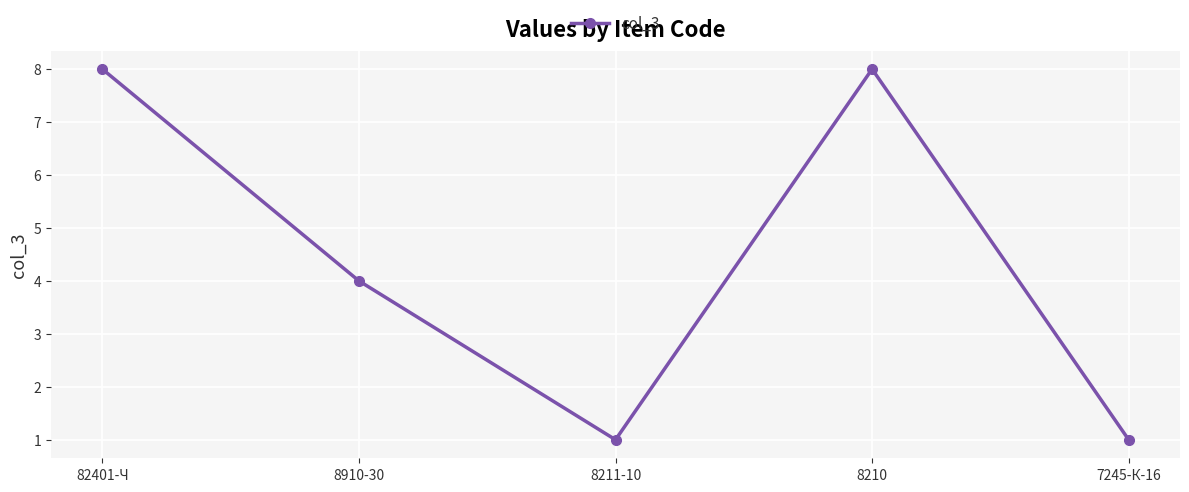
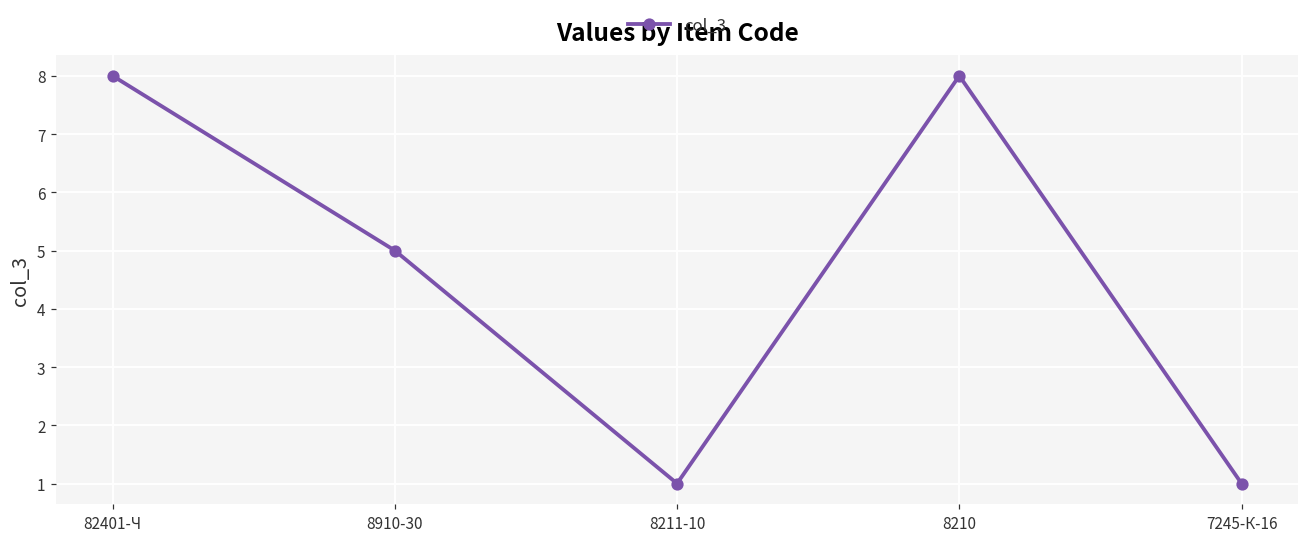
  {
    "82401-Ч": 8,
-   "8910-30": 4,
+   "8910-30": 5,
    "8211-10": 1,
    "8210": 8,
    "7245-К-16": 1
  }
